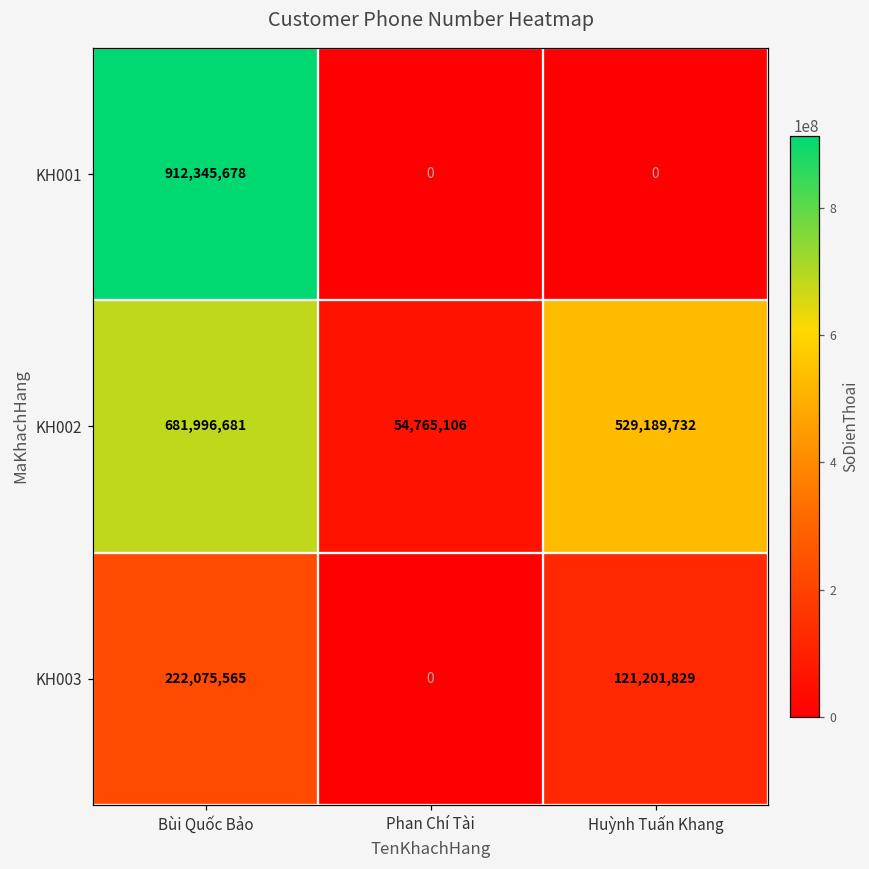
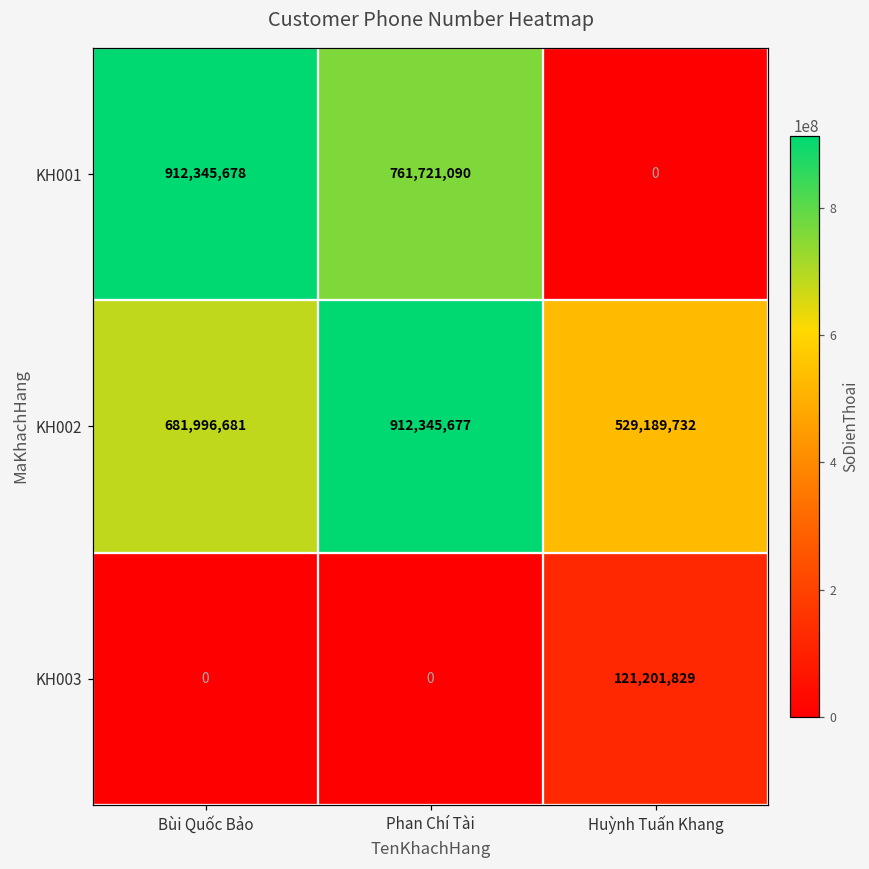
  {
    "KH001": {
      "Bùi Quốc Bảo": "912,345,678",
-     "Phan Chí Tài": "0",
+     "Phan Chí Tài": "761,721,090",
      "Huỳnh Tuấn Khang": "0"
    },
    "KH002": {
      "Bùi Quốc Bảo": "681,996,681",
-     "Phan Chí Tài": "54,765,106",
+     "Phan Chí Tài": "912,345,677",
      "Huỳnh Tuấn Khang": "529,189,732"
    },
    "KH003": {
-     "Bùi Quốc Bảo": "222,075,565",
+     "Bùi Quốc Bảo": "0",
      "Phan Chí Tài": "0",
      "Huỳnh Tuấn Khang": "121,201,829"
    }
  }
